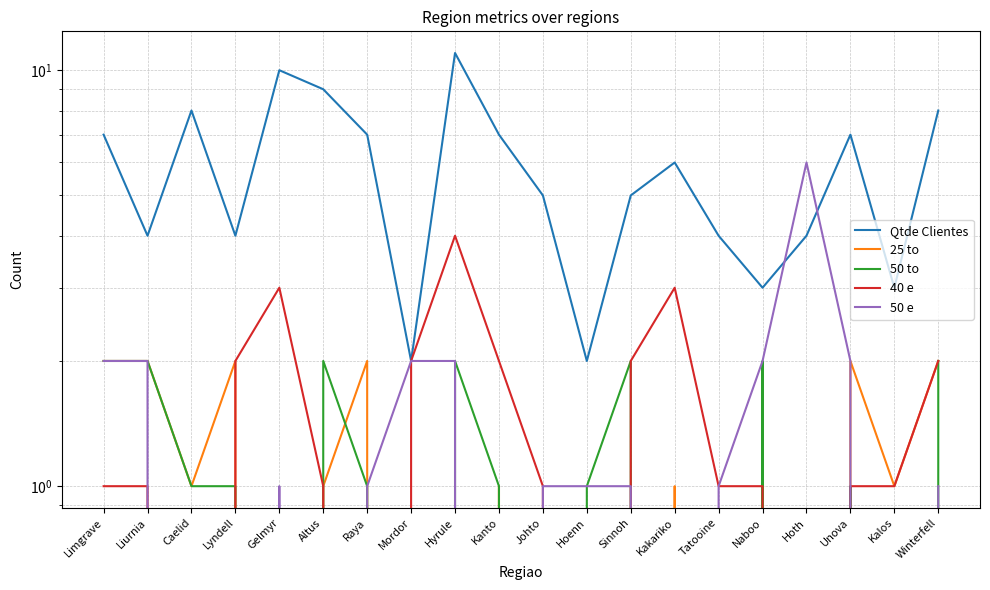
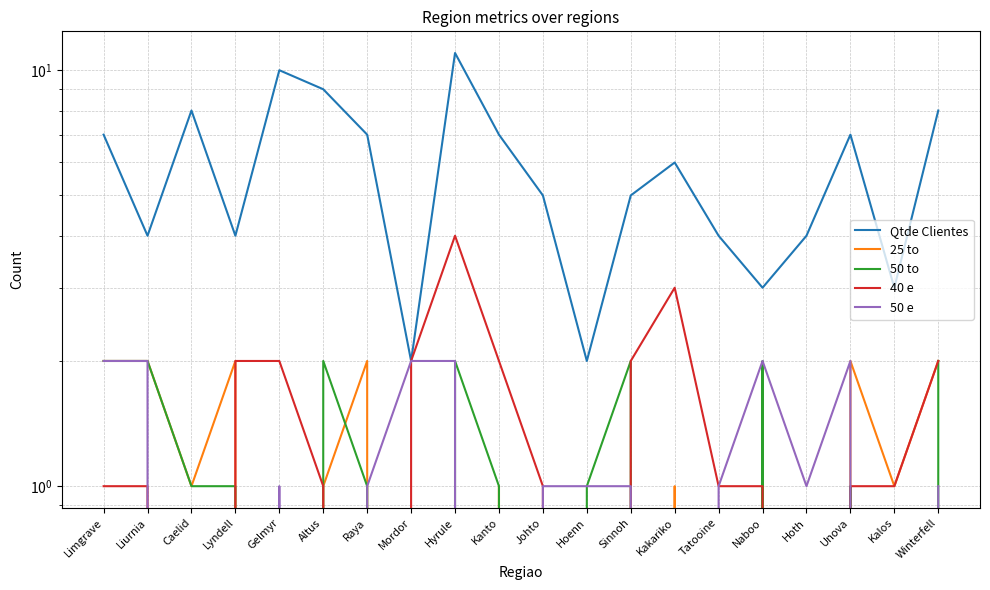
  {
    "Qtde Clientes": {
      "Limgrave": 7,
      "Liurnia": 4,
      "Caelid": 8,
      "Lyndell": 4,
      "Gelmyr": 10,
      "Altus": 9,
      "Raya": 7,
      "Hyrule": 11,
      "Kanto": 7,
      "Johto": 5,
      "Hoenn": 2,
      "Sinnoh": 5,
      "Kakariko": 6,
      "Tatooine": 4,
      "Naboo": 3,
      "Hoth": 4,
      "Unova": 7,
      "Winterfell": 8
    },
    "25 to": {
      "Raya": 2,
      "Kakariko": 1
    },
    "50 to": {
      "Lyndell": 1,
      "Altus": 2
    },
    "40 e": {
      "Limgrave": 1,
      "Liurnia": 1,
-     "Gelmyr": 3,
+     "Gelmyr": 2,
      "Hyrule": 4,
      "Kanto": 2,
      "Kakariko": 3,
      "Naboo": 1
    },
    "50 e": {
      "Gelmyr": 1,
      "Sinnoh": 1,
-     "Hoth": 6,
+     "Hoth": 1,
      "Winterfell": 1
    }
  }
